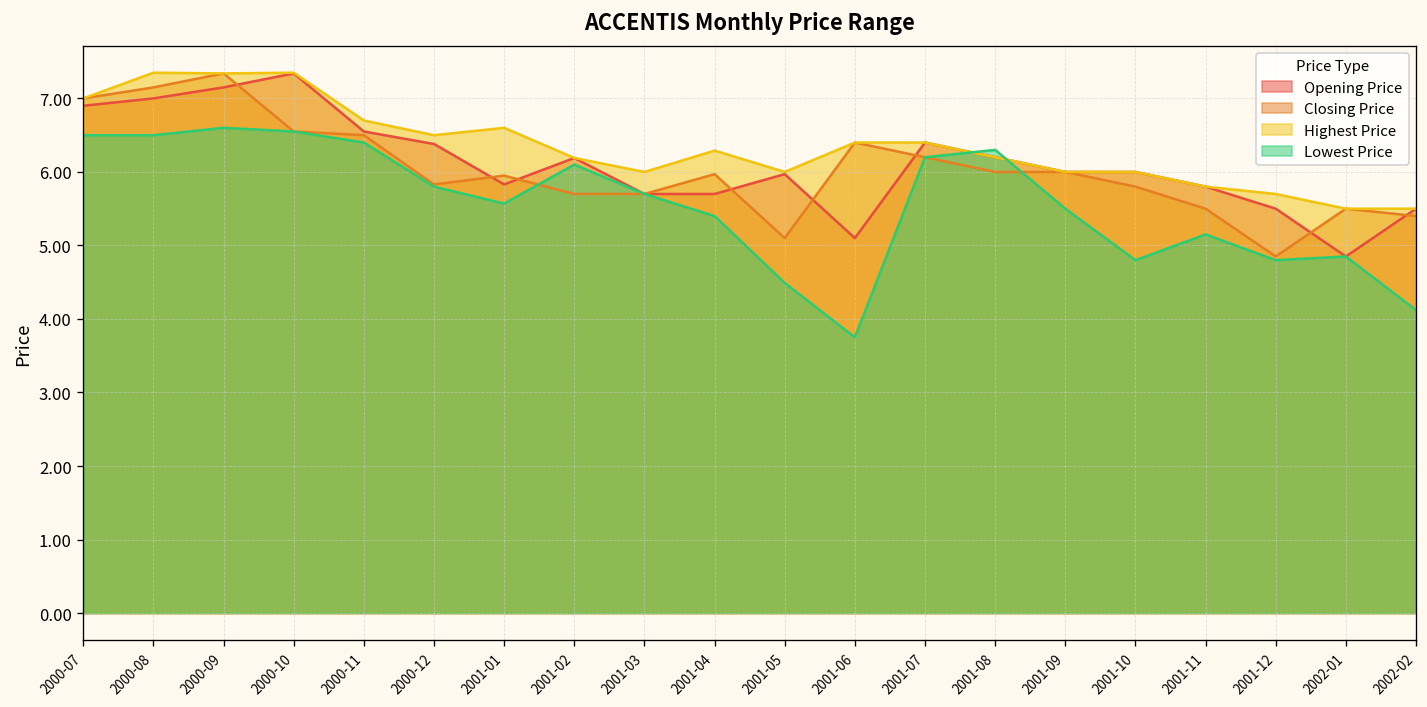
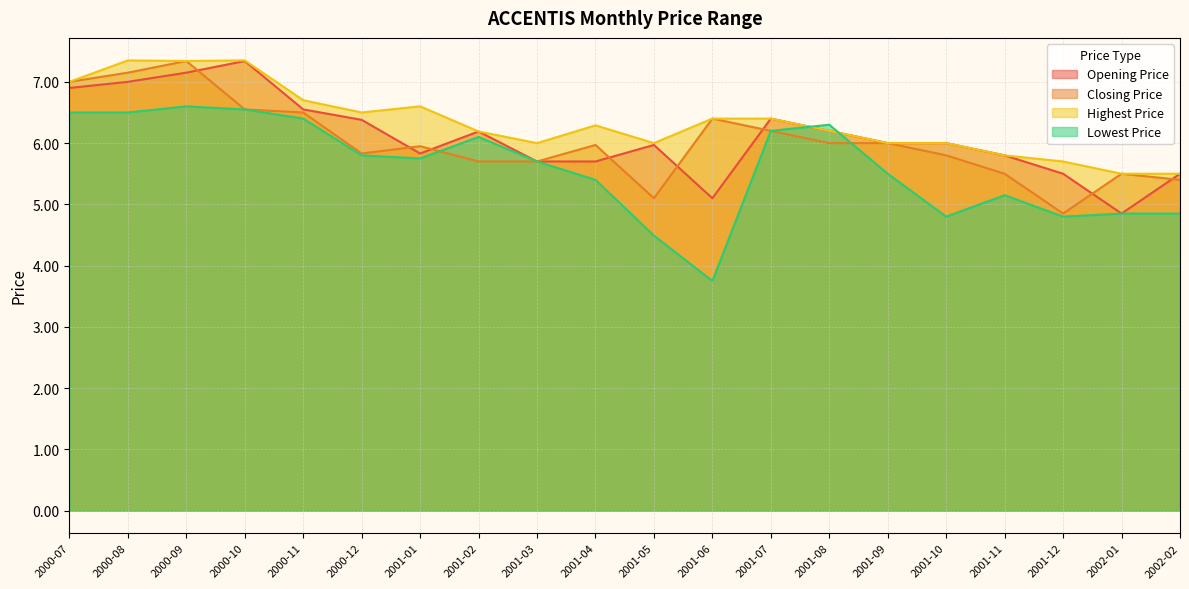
  {
    "Lowest Price": {
      "2000-07": 6.5,
      "2000-08": 6.5,
      "2000-09": 6.6,
      "2000-11": 6.4,
-     "2001-01": 5.6,
+     "2001-01": 5.8,
      "2001-02": 6.1,
      "2001-04": 5.4,
      "2001-05": 4.5,
      "2001-06": 3.8,
      "2001-08": 6.3,
      "2001-09": 5.5,
      "2001-10": 4.8,
      "2001-11": 5.2,
      "2001-12": 4.8,
-     "2002-02": 4.1
+     "2002-02": 4.9
    }
  }
